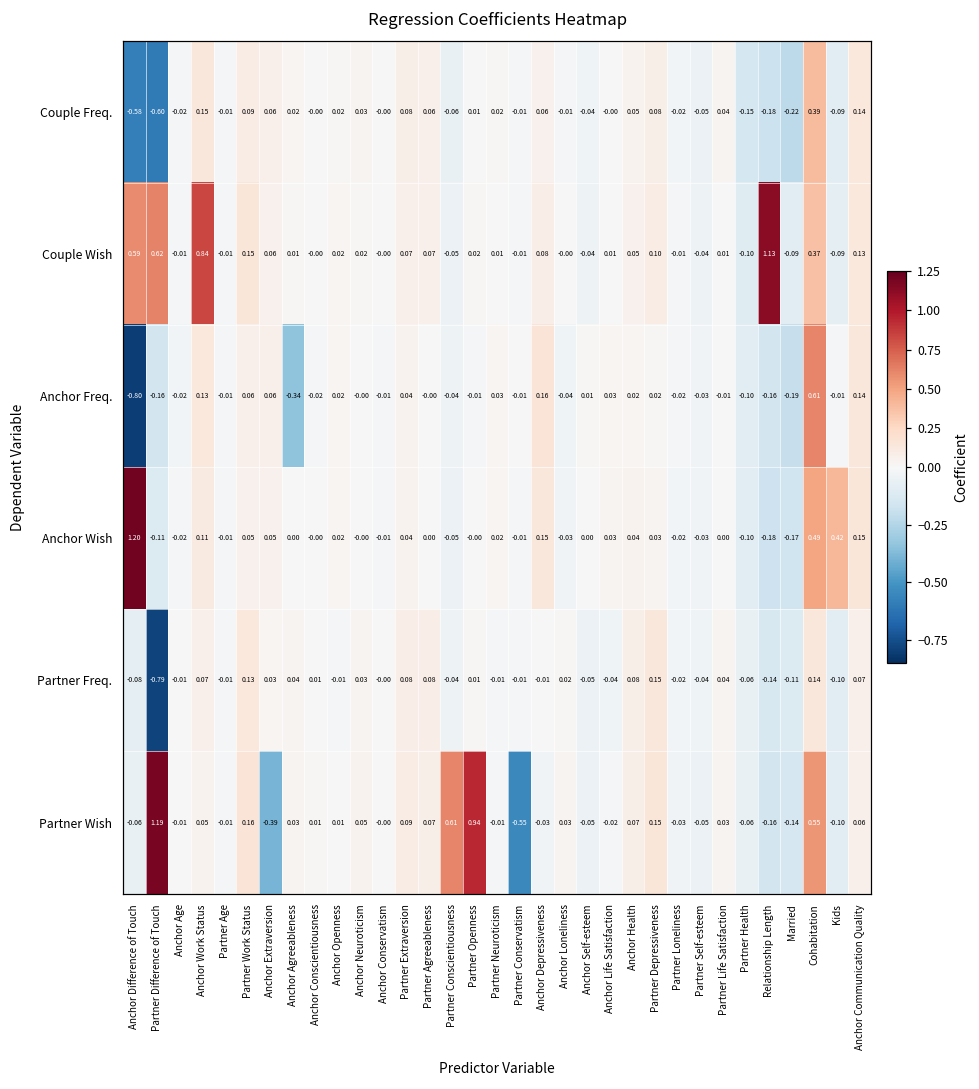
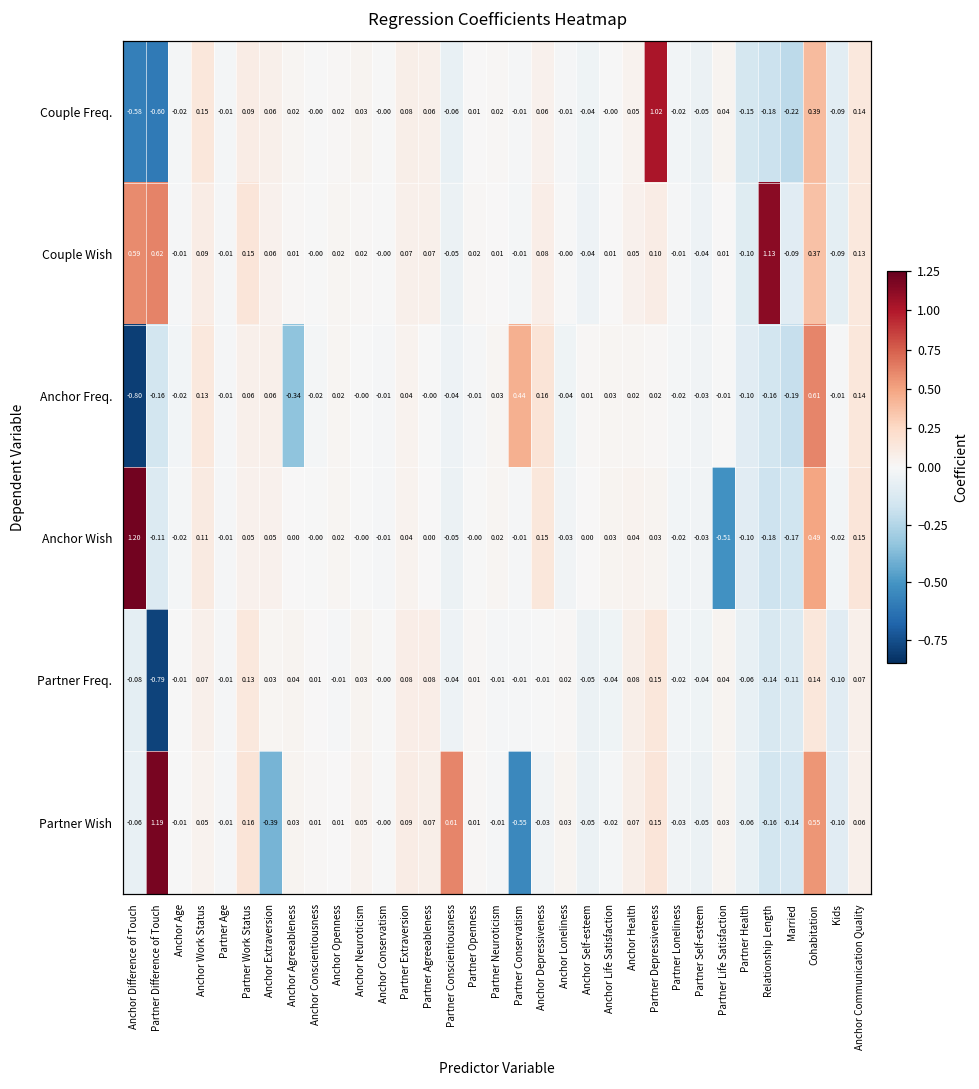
  {
    "Couple Freq.": {
      "Anchor Difference of Touch": -0.58,
      "Partner Difference of Touch": -0.60,
      "Anchor Age": -0.02,
      "Anchor Work Status": 0.15,
      "Partner Age": -0.01,
      "Partner Work Status": 0.09,
      "Anchor Extraversion": 0.06,
      "Anchor Agreeableness": 0.02,
      "Anchor Conscientiousness": -0.00,
      "Anchor Openness": 0.02,
      "Anchor Neuroticism": 0.03,
      "Anchor Conservatism": -0.00,
      "Partner Extraversion": 0.08,
      "Partner Agreeableness": 0.06,
      "Partner Conscientiousness": -0.06,
      "Partner Openness": 0.01,
      "Partner Neuroticism": 0.02,
      "Partner Conservatism": -0.01,
      "Anchor Depressiveness": 0.06,
      "Anchor Loneliness": -0.01,
      "Anchor Self-esteem": -0.04,
      "Anchor Life Satisfaction": -0.00,
      "Anchor Health": 0.05,
-     "Partner Depressiveness": 0.08,
+     "Partner Depressiveness": 1.02,
      "Partner Loneliness": -0.02,
      "Partner Self-esteem": -0.05,
      "Partner Life Satisfaction": 0.04,
      "Partner Health": -0.15,
      "Relationship Length": -0.18,
      "Married": -0.22,
      "Cohabitation": 0.39,
      "Kids": -0.09,
      "Anchor Communication Quality": 0.14
    },
    "Couple Wish": {
      "Anchor Difference of Touch": 0.59,
      "Partner Difference of Touch": 0.62,
      "Anchor Age": -0.01,
-     "Anchor Work Status": 0.84,
+     "Anchor Work Status": 0.09,
      "Partner Age": -0.01,
      "Partner Work Status": 0.15,
      "Anchor Extraversion": 0.06,
      "Anchor Agreeableness": 0.01,
      "Anchor Conscientiousness": -0.00,
      "Anchor Openness": 0.02,
      "Anchor Neuroticism": 0.02,
      "Anchor Conservatism": -0.00,
      "Partner Extraversion": 0.07,
      "Partner Agreeableness": 0.07,
      "Partner Conscientiousness": -0.05,
      "Partner Openness": 0.02,
      "Partner Neuroticism": 0.01,
      "Partner Conservatism": -0.01,
      "Anchor Depressiveness": 0.08,
      "Anchor Loneliness": -0.00,
      "Anchor Self-esteem": -0.04,
      "Anchor Life Satisfaction": 0.01,
      "Anchor Health": 0.05,
      "Partner Depressiveness": 0.10,
      "Partner Loneliness": -0.01,
      "Partner Self-esteem": -0.04,
      "Partner Life Satisfaction": 0.01,
      "Partner Health": -0.10,
      "Relationship Length": 1.13,
      "Married": -0.09,
      "Cohabitation": 0.37,
      "Kids": -0.09,
      "Anchor Communication Quality": 0.13
    },
    "Anchor Freq.": {
      "Anchor Difference of Touch": -0.80,
      "Partner Difference of Touch": -0.16,
      "Anchor Age": -0.02,
      "Anchor Work Status": 0.13,
      "Partner Age": -0.01,
      "Partner Work Status": 0.06,
      "Anchor Extraversion": 0.06,
      "Anchor Agreeableness": -0.34,
      "Anchor Conscientiousness": -0.02,
      "Anchor Openness": 0.02,
      "Anchor Neuroticism": -0.00,
      "Anchor Conservatism": -0.01,
      "Partner Extraversion": 0.04,
      "Partner Agreeableness": -0.00,
      "Partner Conscientiousness": -0.04,
      "Partner Openness": -0.01,
      "Partner Neuroticism": 0.03,
-     "Partner Conservatism": -0.01,
+     "Partner Conservatism": 0.44,
      "Anchor Depressiveness": 0.16,
      "Anchor Loneliness": -0.04,
      "Anchor Self-esteem": 0.01,
      "Anchor Life Satisfaction": 0.03,
      "Anchor Health": 0.02,
      "Partner Depressiveness": 0.02,
      "Partner Loneliness": -0.02,
      "Partner Self-esteem": -0.03,
      "Partner Life Satisfaction": -0.01,
      "Partner Health": -0.10,
      "Relationship Length": -0.16,
      "Married": -0.19,
      "Cohabitation": 0.61,
      "Kids": -0.01,
      "Anchor Communication Quality": 0.14
    },
    "Anchor Wish": {
      "Anchor Difference of Touch": 1.20,
      "Partner Difference of Touch": -0.11,
      "Anchor Age": -0.02,
      "Anchor Work Status": 0.11,
      "Partner Age": -0.01,
      "Partner Work Status": 0.05,
      "Anchor Extraversion": 0.05,
      "Anchor Agreeableness": 0.00,
      "Anchor Conscientiousness": -0.00,
      "Anchor Openness": 0.02,
      "Anchor Neuroticism": -0.00,
      "Anchor Conservatism": -0.01,
      "Partner Extraversion": 0.04,
      "Partner Agreeableness": 0.00,
      "Partner Conscientiousness": -0.05,
      "Partner Openness": -0.00,
      "Partner Neuroticism": 0.02,
      "Partner Conservatism": -0.01,
      "Anchor Depressiveness": 0.15,
      "Anchor Loneliness": -0.03,
      "Anchor Self-esteem": 0.00,
      "Anchor Life Satisfaction": 0.03,
      "Anchor Health": 0.04,
      "Partner Depressiveness": 0.03,
      "Partner Loneliness": -0.02,
      "Partner Self-esteem": -0.03,
-     "Partner Life Satisfaction": 0.00,
+     "Partner Life Satisfaction": -0.51,
      "Partner Health": -0.10,
      "Relationship Length": -0.18,
      "Married": -0.17,
      "Cohabitation": 0.49,
-     "Kids": 0.42,
+     "Kids": -0.02,
      "Anchor Communication Quality": 0.15
    },
    "Partner Freq.": {
      "Anchor Difference of Touch": -0.08,
      "Partner Difference of Touch": -0.79,
      "Anchor Age": -0.01,
      "Anchor Work Status": 0.07,
      "Partner Age": -0.01,
      "Partner Work Status": 0.13,
      "Anchor Extraversion": 0.03,
      "Anchor Agreeableness": 0.04,
      "Anchor Conscientiousness": 0.01,
      "Anchor Openness": -0.01,
      "Anchor Neuroticism": 0.03,
      "Anchor Conservatism": -0.00,
      "Partner Extraversion": 0.08,
      "Partner Agreeableness": 0.08,
      "Partner Conscientiousness": -0.04,
      "Partner Openness": 0.01,
      "Partner Neuroticism": -0.01,
      "Partner Conservatism": -0.01,
      "Anchor Depressiveness": -0.01,
      "Anchor Loneliness": 0.02,
      "Anchor Self-esteem": -0.05,
      "Anchor Life Satisfaction": -0.04,
      "Anchor Health": 0.08,
      "Partner Depressiveness": 0.15,
      "Partner Loneliness": -0.02,
      "Partner Self-esteem": -0.04,
      "Partner Life Satisfaction": 0.04,
      "Partner Health": -0.06,
      "Relationship Length": -0.14,
      "Married": -0.11,
      "Cohabitation": 0.14,
      "Kids": -0.10,
      "Anchor Communication Quality": 0.07
    },
    "Partner Wish": {
      "Anchor Difference of Touch": -0.06,
      "Partner Difference of Touch": 1.19,
      "Anchor Age": -0.01,
      "Anchor Work Status": 0.05,
      "Partner Age": -0.01,
      "Partner Work Status": 0.16,
      "Anchor Extraversion": -0.39,
      "Anchor Agreeableness": 0.03,
      "Anchor Conscientiousness": 0.01,
      "Anchor Openness": 0.01,
      "Anchor Neuroticism": 0.05,
      "Anchor Conservatism": -0.00,
      "Partner Extraversion": 0.09,
      "Partner Agreeableness": 0.07,
      "Partner Conscientiousness": 0.61,
-     "Partner Openness": 0.94,
+     "Partner Openness": 0.01,
      "Partner Neuroticism": -0.01,
      "Partner Conservatism": -0.55,
      "Anchor Depressiveness": -0.03,
      "Anchor Loneliness": 0.03,
      "Anchor Self-esteem": -0.05,
      "Anchor Life Satisfaction": -0.02,
      "Anchor Health": 0.07,
      "Partner Depressiveness": 0.15,
      "Partner Loneliness": -0.03,
      "Partner Self-esteem": -0.05,
      "Partner Life Satisfaction": 0.03,
      "Partner Health": -0.06,
      "Relationship Length": -0.16,
      "Married": -0.14,
      "Cohabitation": 0.55,
      "Kids": -0.10,
      "Anchor Communication Quality": 0.06
    }
  }
